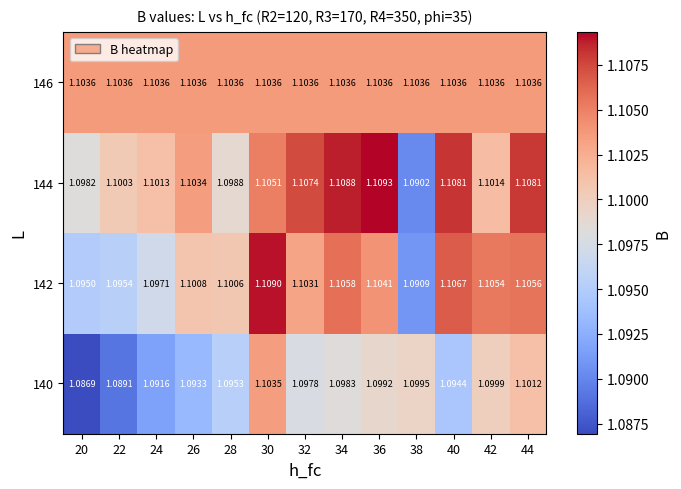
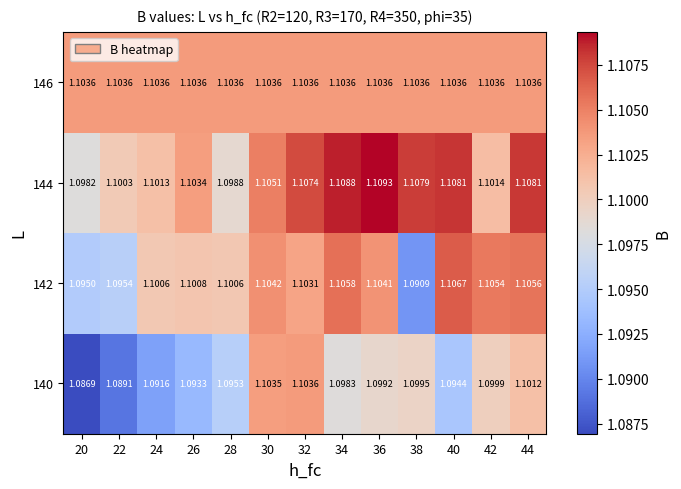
  {
    "146": {
      "20": 1.1036,
      "22": 1.1036,
      "24": 1.1036,
      "26": 1.1036,
      "28": 1.1036,
      "30": 1.1036,
      "32": 1.1036,
      "34": 1.1036,
      "36": 1.1036,
      "38": 1.1036,
      "40": 1.1036,
      "42": 1.1036,
      "44": 1.1036
    },
    "144": {
      "20": 1.0982,
      "22": 1.1003,
      "24": 1.1013,
      "26": 1.1034,
      "28": 1.0988,
      "30": 1.1051,
      "32": 1.1074,
      "34": 1.1088,
      "36": 1.1093,
-     "38": 1.0902,
+     "38": 1.1079,
      "40": 1.1081,
      "42": 1.1014,
      "44": 1.1081
    },
    "142": {
      "20": 1.0950,
      "22": 1.0954,
-     "24": 1.0971,
+     "24": 1.1006,
      "26": 1.1008,
      "28": 1.1006,
-     "30": 1.1090,
+     "30": 1.1042,
      "32": 1.1031,
      "34": 1.1058,
      "36": 1.1041,
      "38": 1.0909,
      "40": 1.1067,
      "42": 1.1054,
      "44": 1.1056
    },
    "140": {
      "20": 1.0869,
      "22": 1.0891,
      "24": 1.0916,
      "26": 1.0933,
      "28": 1.0953,
      "30": 1.1035,
-     "32": 1.0978,
+     "32": 1.1036,
      "34": 1.0983,
      "36": 1.0992,
      "38": 1.0995,
      "40": 1.0944,
      "42": 1.0999,
      "44": 1.1012
    }
  }
